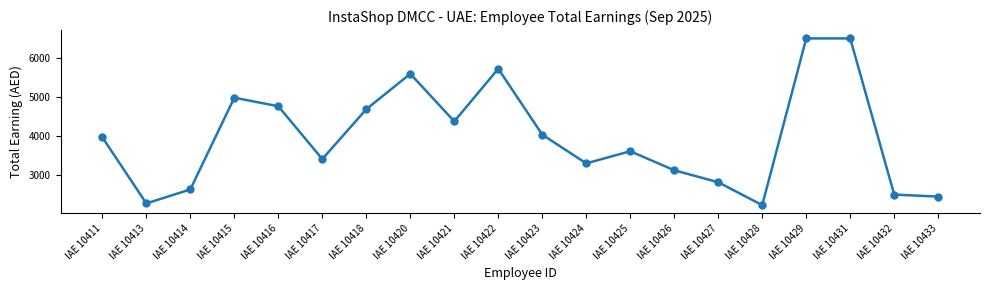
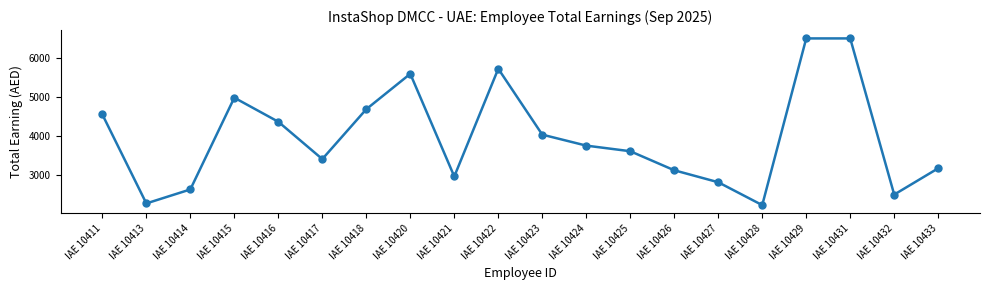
  {
-   "IAE 10411": 4000,
+   "IAE 10411": 4500,
    "IAE 10413": 2300,
    "IAE 10414": 2600,
    "IAE 10415": 5000,
-   "IAE 10416": 4800,
+   "IAE 10416": 4400,
    "IAE 10417": 3400,
    "IAE 10418": 4700,
    "IAE 10420": 5600,
-   "IAE 10421": 4400,
+   "IAE 10421": 3000,
    "IAE 10422": 5700,
    "IAE 10423": 4000,
-   "IAE 10424": 3300,
+   "IAE 10424": 3700,
    "IAE 10425": 3600,
    "IAE 10426": 3100,
    "IAE 10427": 2800,
    "IAE 10428": 2200,
    "IAE 10429": 6500,
    "IAE 10431": 6500,
    "IAE 10432": 2500,
-   "IAE 10433": 2400
+   "IAE 10433": 3200
  }
